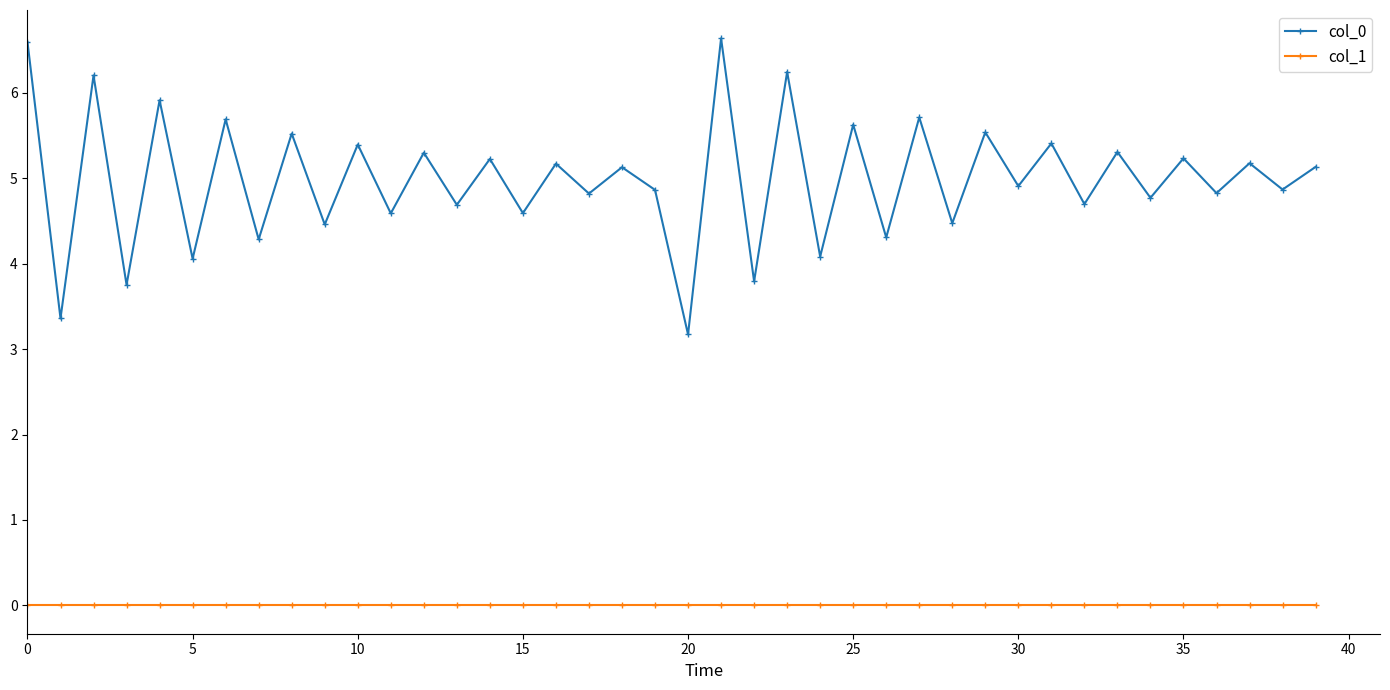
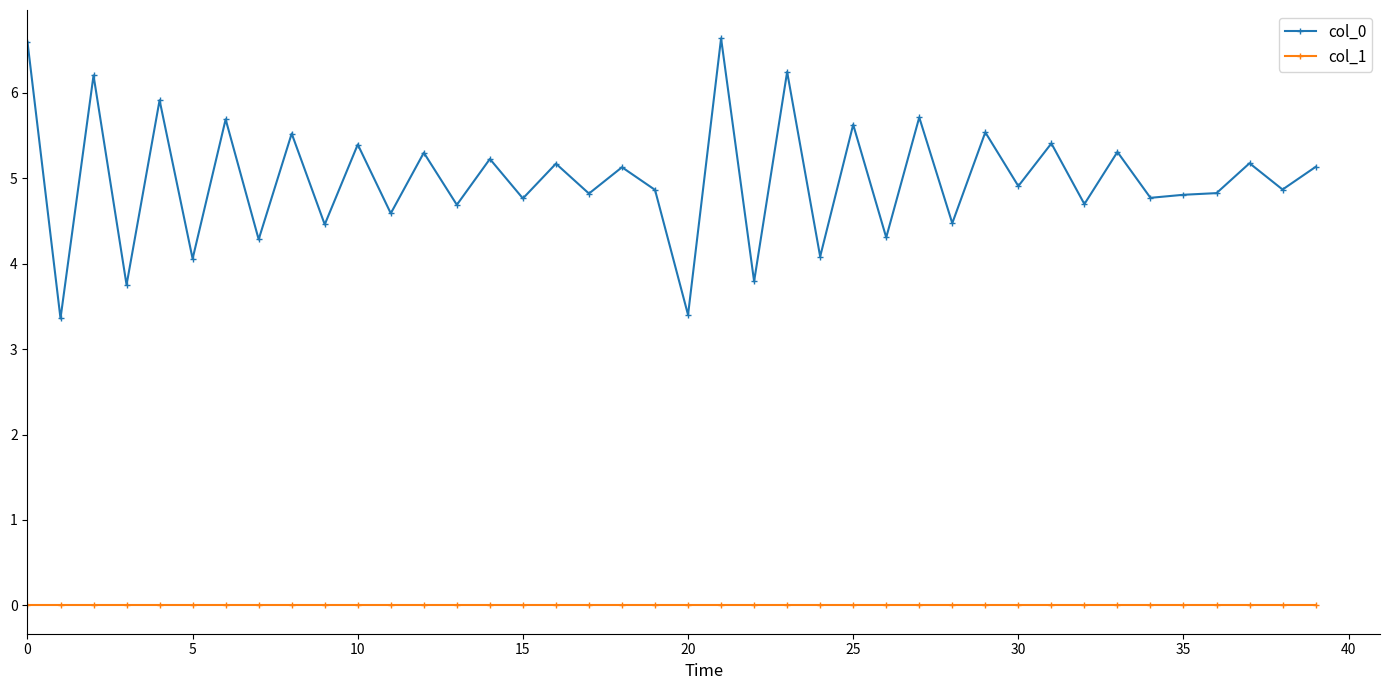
  {
    "col_0": {
      "0": 6.6,
      "5": 4.1,
      "10": 5.4,
-     "15": 4.6,
-     "20": 3.2,
+     "15": 4.8,
+     "20": 3.4,
      "25": 5.6,
      "30": 4.9,
-     "35": 5.2
+     "35": 4.8
    },
    "col_1": {
      "0": 0.0,
      "5": 0.0,
      "10": 0.0,
      "15": 0.0,
      "20": 0.0,
      "25": 0.0,
      "30": 0.0,
      "35": 0.0
    }
  }
